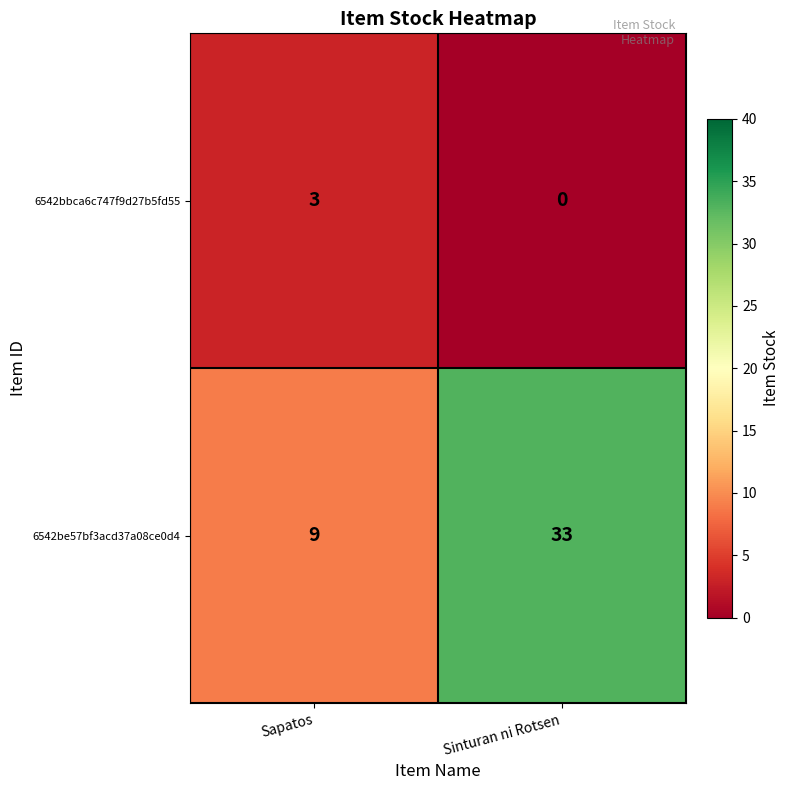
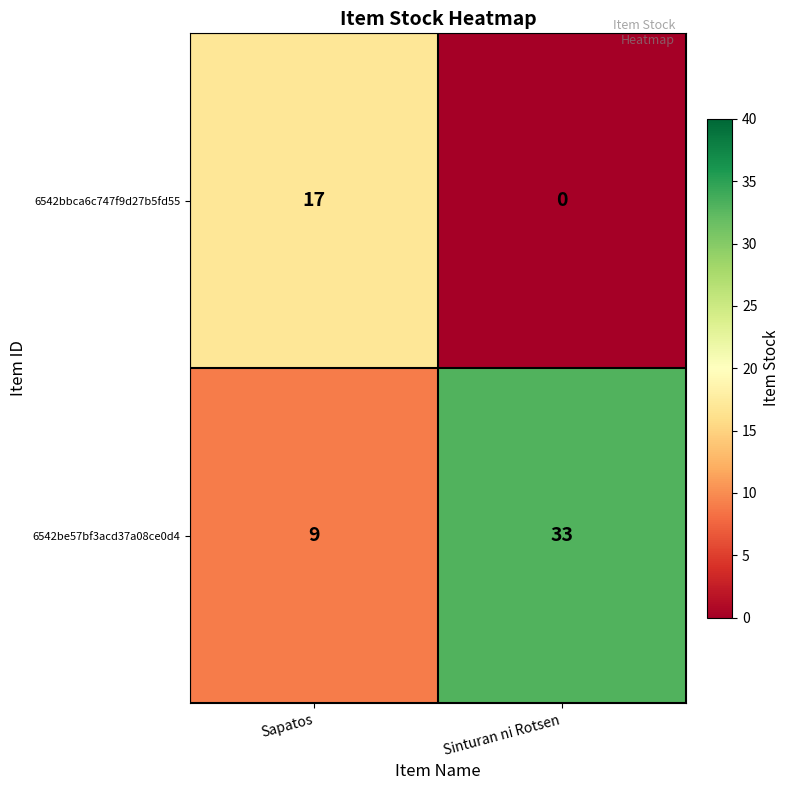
  {
    "6542bbca6c747f9d27b5fd55": {
-     "Sapatos": 3,
+     "Sapatos": 17,
      "Sinturan ni Rotsen": 0
    },
    "6542be57bf3acd37a08ce0d4": {
      "Sapatos": 9,
      "Sinturan ni Rotsen": 33
    }
  }
